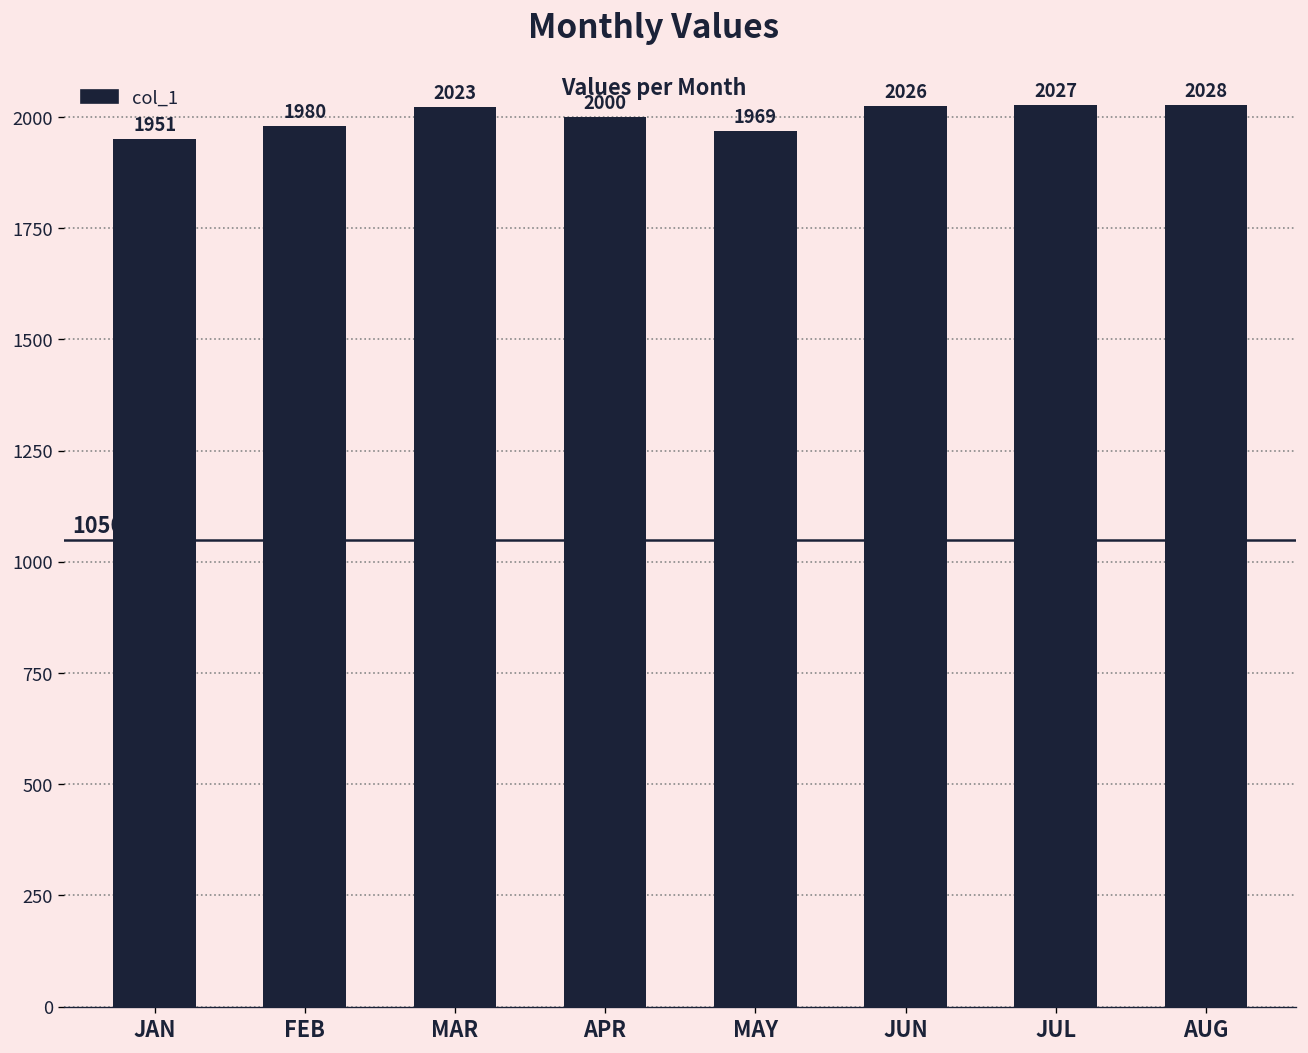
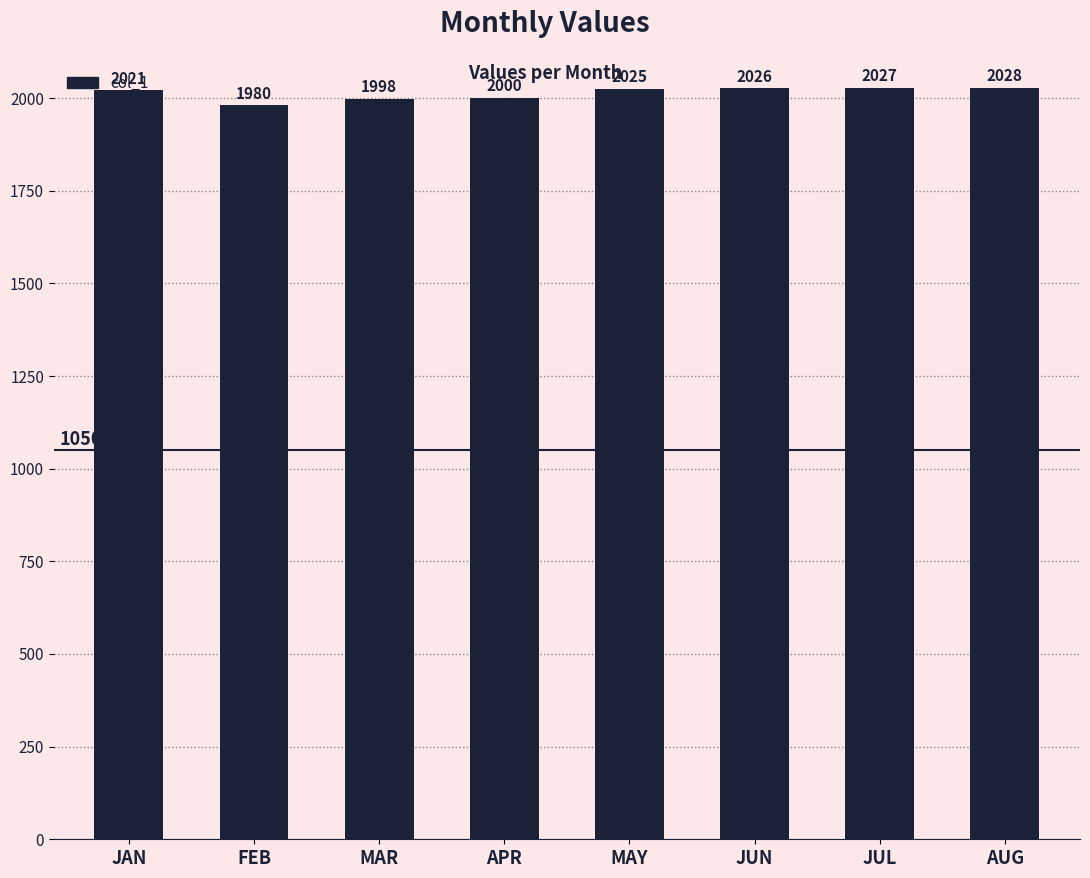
  {
-   "JAN": 1951,
+   "JAN": 2021,
    "FEB": 1980,
-   "MAR": 2023,
+   "MAR": 1998,
    "APR": 2000,
-   "MAY": 1969,
+   "MAY": 2025,
    "JUN": 2026,
    "JUL": 2027,
    "AUG": 2028
  }
